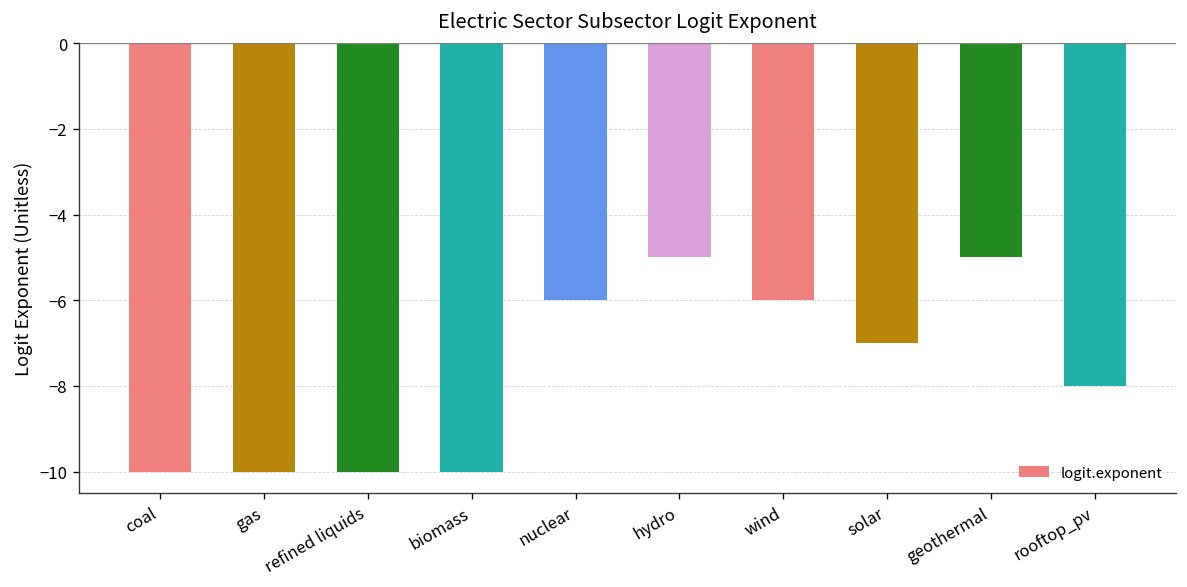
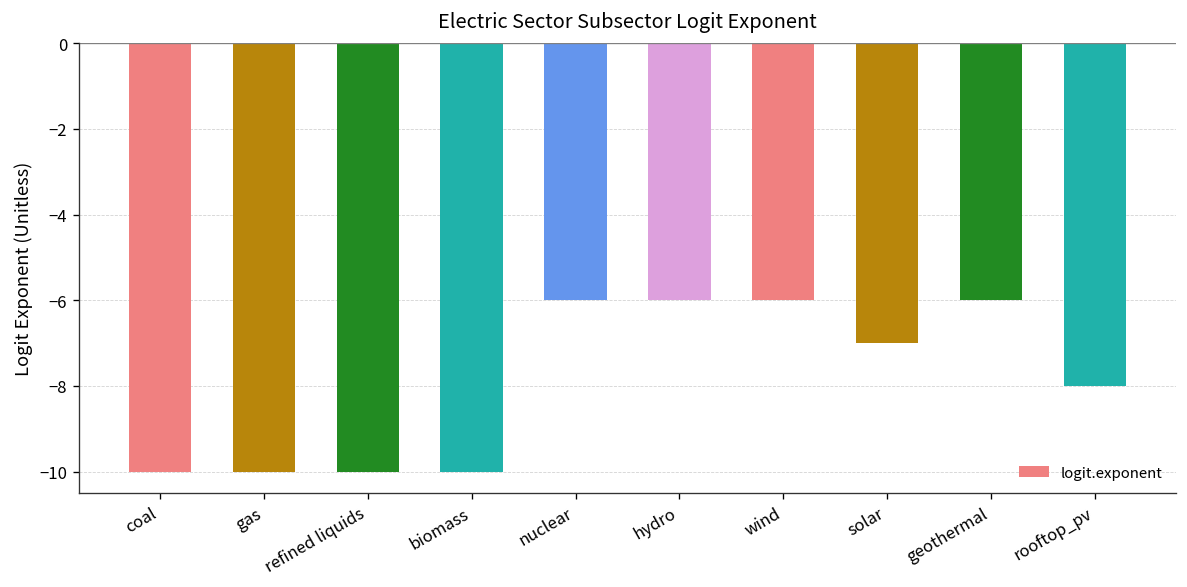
  {
    "coal": -10,
    "gas": -10,
    "refined liquids": -10,
    "biomass": -10,
    "nuclear": -6,
-   "hydro": -5,
+   "hydro": -6,
    "wind": -6,
    "solar": -7,
-   "geothermal": -5,
+   "geothermal": -6,
    "rooftop_pv": -8
  }
